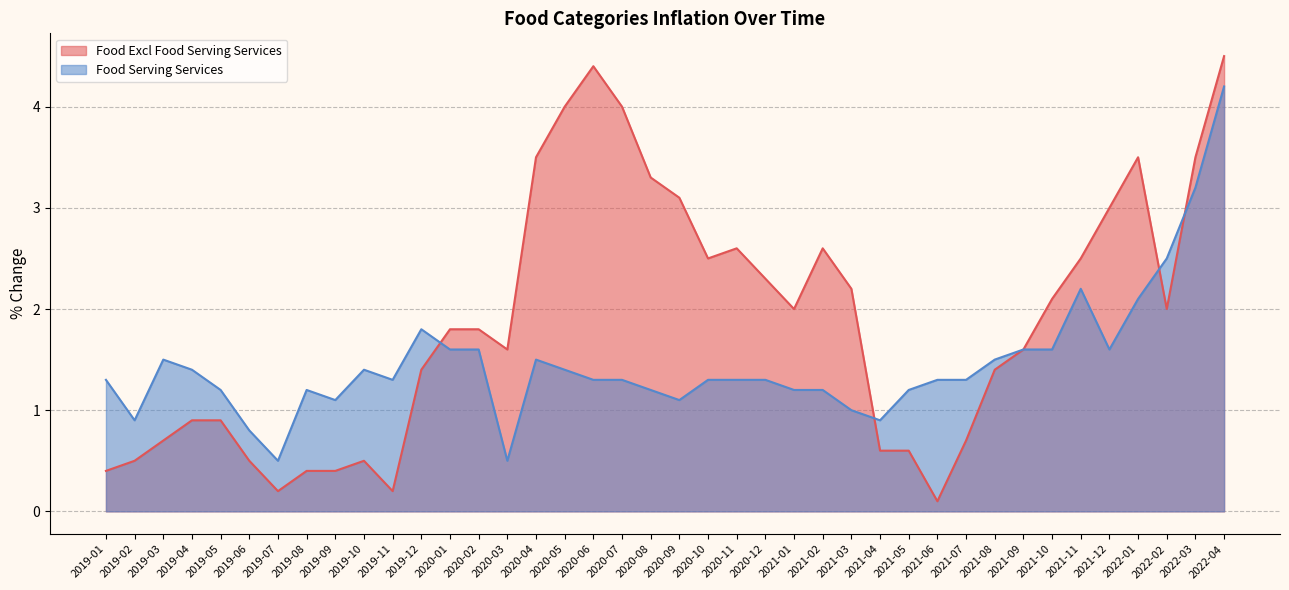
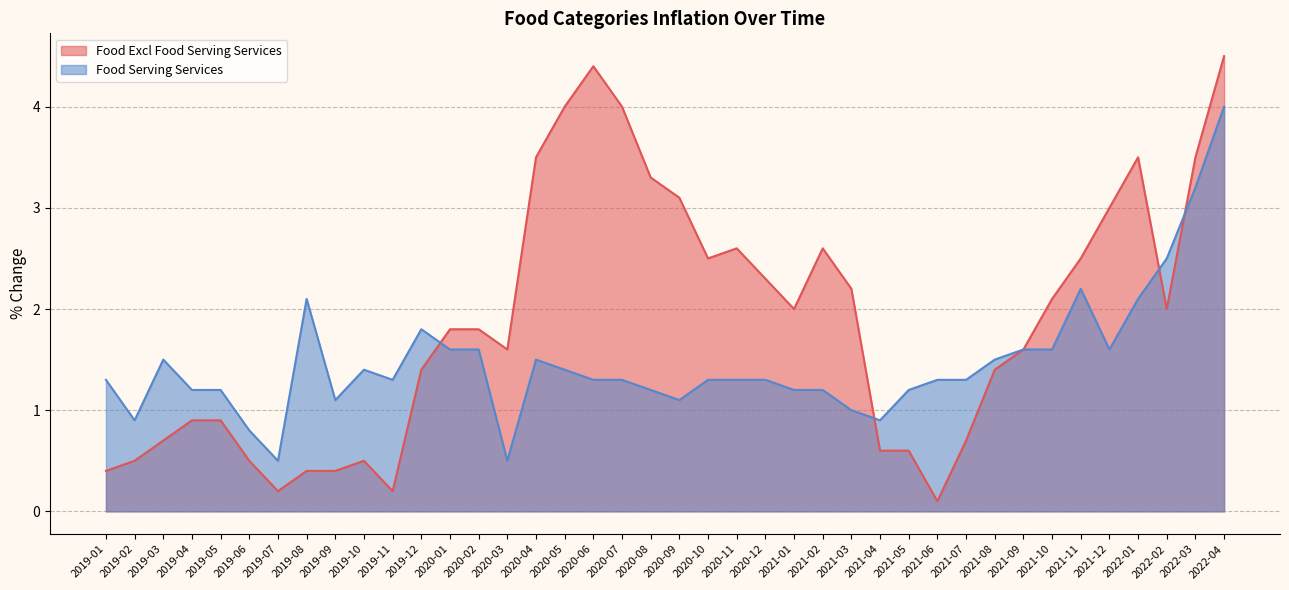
  {
    "Food Excl Food Serving Services": {
      "2019-01": 0.4,
      "2019-02": 0.5,
      "2019-03": 0.7,
      "2019-04": 0.9,
      "2019-05": 0.9,
      "2019-06": 0.5,
      "2019-07": 0.2,
      "2019-08": 0.4,
      "2019-09": 0.4,
      "2019-10": 0.5,
      "2019-11": 0.2,
      "2019-12": 1.4,
      "2020-01": 1.8,
      "2020-02": 1.8,
      "2020-03": 1.6,
      "2020-04": 3.5,
      "2020-05": 4.0,
      "2020-06": 4.4,
      "2020-07": 4.0,
      "2020-08": 3.3,
      "2020-09": 3.1,
      "2020-10": 2.5,
      "2020-11": 2.6,
      "2020-12": 2.3,
      "2021-01": 2.0,
      "2021-02": 2.6,
      "2021-03": 2.2,
      "2021-04": 0.6,
      "2021-05": 0.6,
      "2021-06": 0.1,
      "2021-07": 0.7,
      "2021-08": 1.4,
      "2021-10": 2.1,
      "2021-11": 2.5,
      "2021-12": 3.0,
      "2022-01": 3.5,
      "2022-02": 2.0,
      "2022-03": 3.5,
      "2022-04": 4.5
    },
    "Food Serving Services": {
      "2019-01": 1.3,
      "2019-02": 0.9,
      "2019-03": 1.5,
-     "2019-04": 1.4,
+     "2019-04": 1.2,
      "2019-05": 1.2,
      "2019-06": 0.8,
      "2019-07": 0.5,
-     "2019-08": 1.2,
+     "2019-08": 2.1,
      "2019-09": 1.1,
      "2019-10": 1.4,
      "2019-11": 1.3,
      "2019-12": 1.8,
      "2020-01": 1.6,
      "2020-02": 1.6,
      "2020-03": 0.5,
      "2020-04": 1.5,
      "2020-05": 1.4,
      "2020-06": 1.3,
      "2020-07": 1.3,
      "2020-08": 1.2,
      "2020-09": 1.1,
      "2020-10": 1.3,
      "2020-11": 1.3,
      "2020-12": 1.3,
      "2021-01": 1.2,
      "2021-02": 1.2,
      "2021-03": 1.0,
      "2021-04": 0.9,
      "2021-05": 1.2,
      "2021-06": 1.3,
      "2021-07": 1.3,
      "2021-08": 1.5,
      "2021-10": 1.6,
      "2021-11": 2.2,
      "2021-12": 1.6,
      "2022-01": 2.1,
      "2022-02": 2.5,
      "2022-03": 3.2,
-     "2022-04": 4.2
+     "2022-04": 4.0
    }
  }
